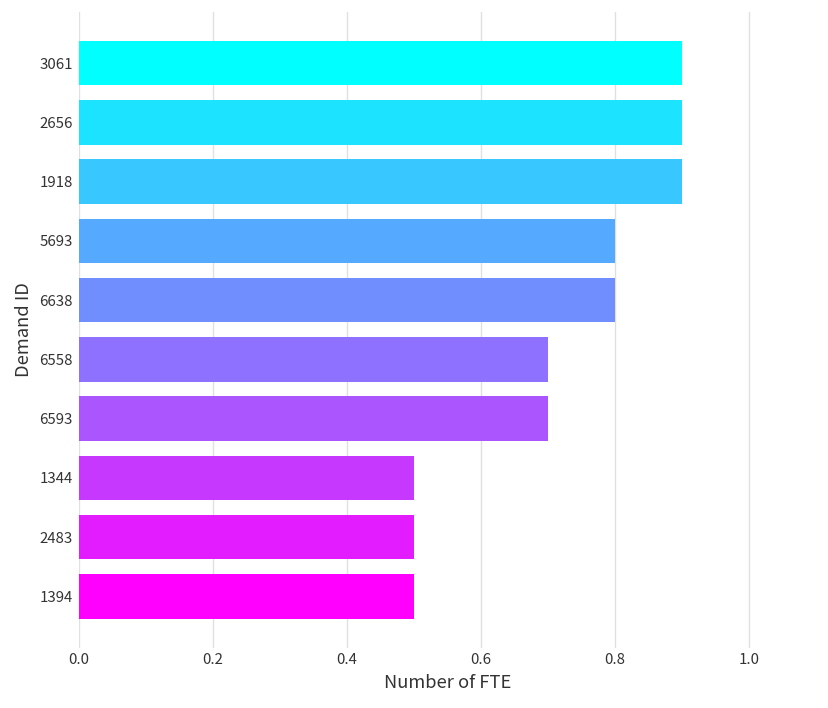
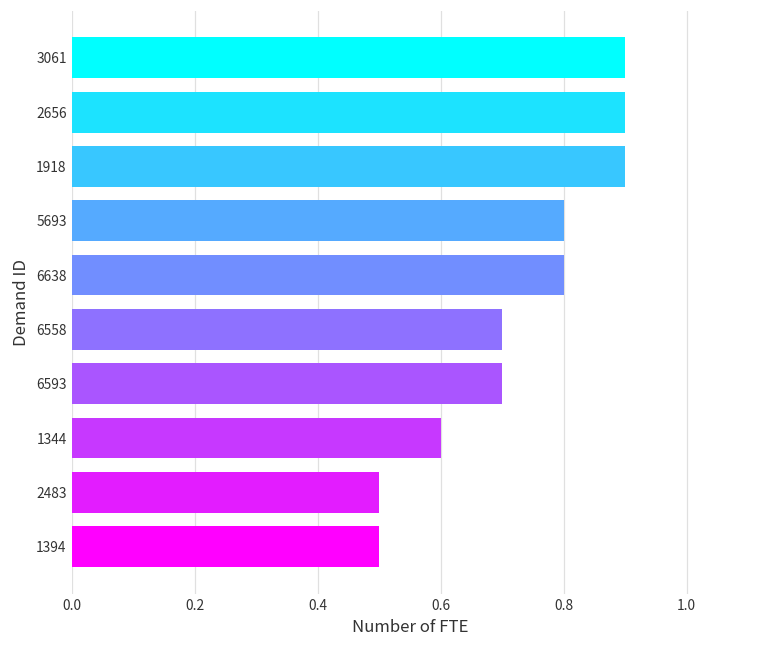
  {
    "3061": 0.9,
    "2656": 0.9,
    "1918": 0.9,
    "5693": 0.8,
    "6638": 0.8,
    "6558": 0.7,
    "6593": 0.7,
-   "1344": 0.5,
+   "1344": 0.6,
    "2483": 0.5,
    "1394": 0.5
  }
